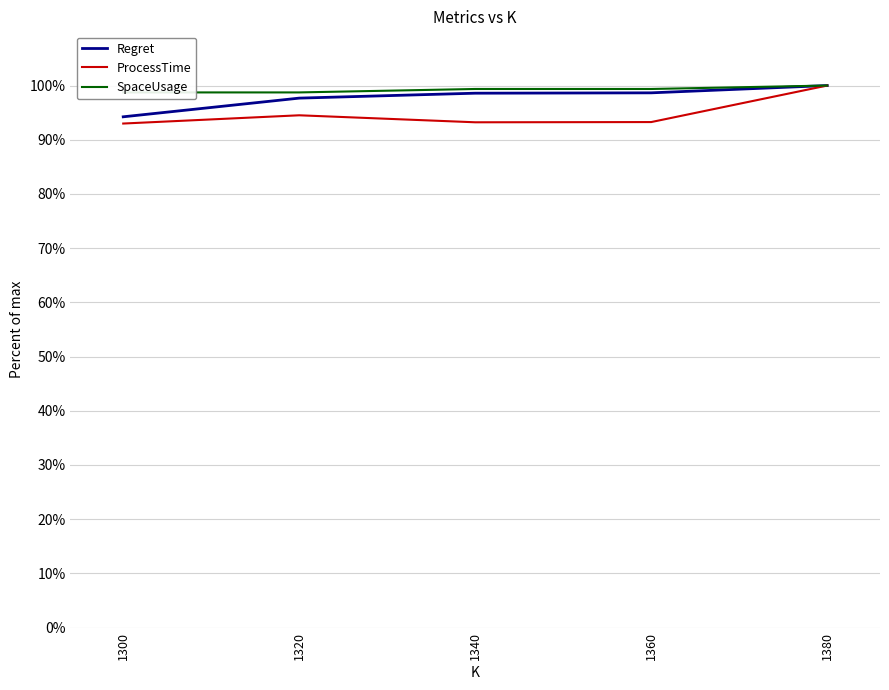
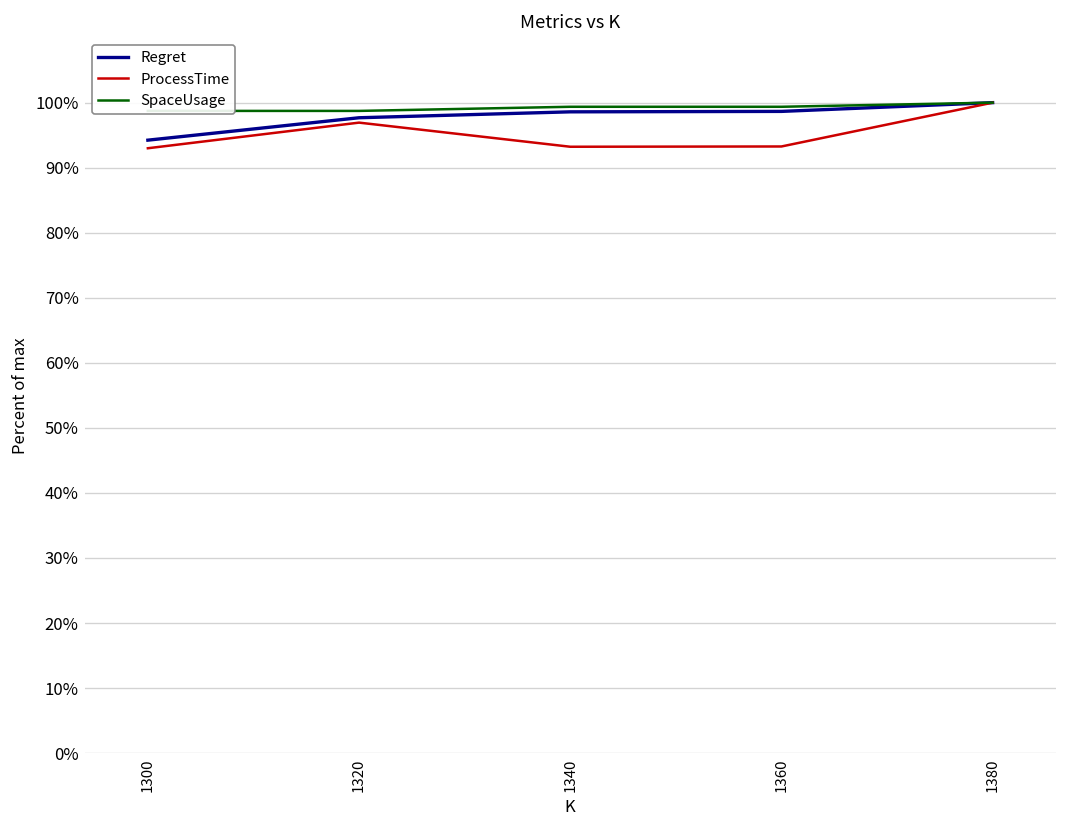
  {
    "Regret": {
      "1300": "94%",
      "1320": "98%",
      "1340": "99%",
      "1360": "99%"
    },
    "ProcessTime": {
      "1300": "93%",
-     "1320": "95%",
+     "1320": "97%",
      "1340": "93%",
      "1360": "93%"
    },
    "SpaceUsage": {
      "1320": "99%",
      "1340": "99%",
      "1360": "99%"
    }
  }
